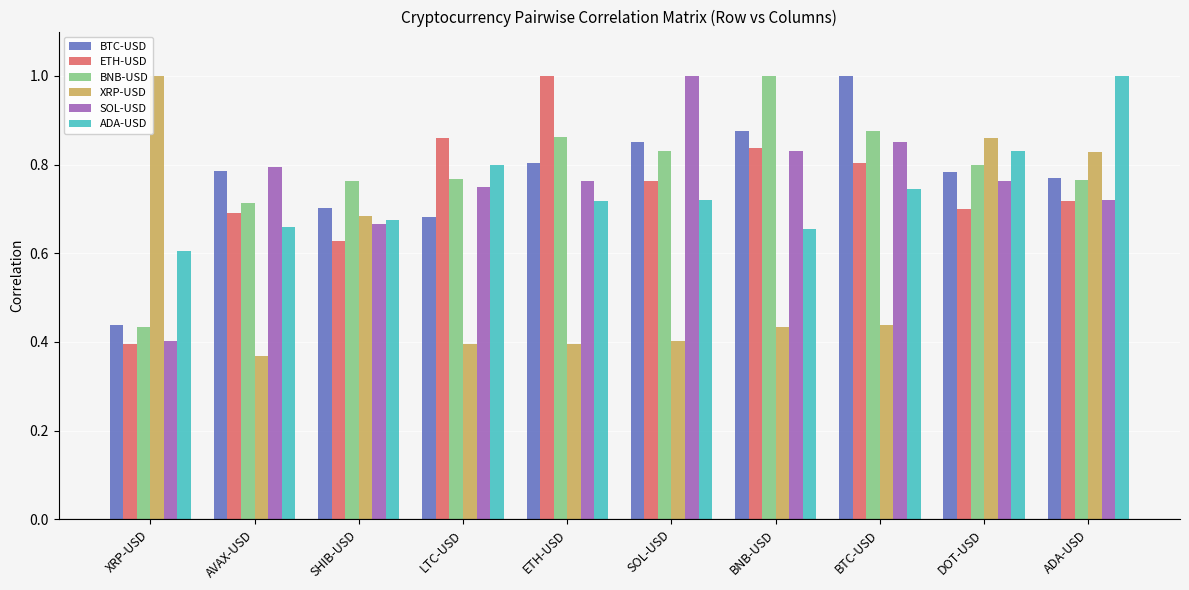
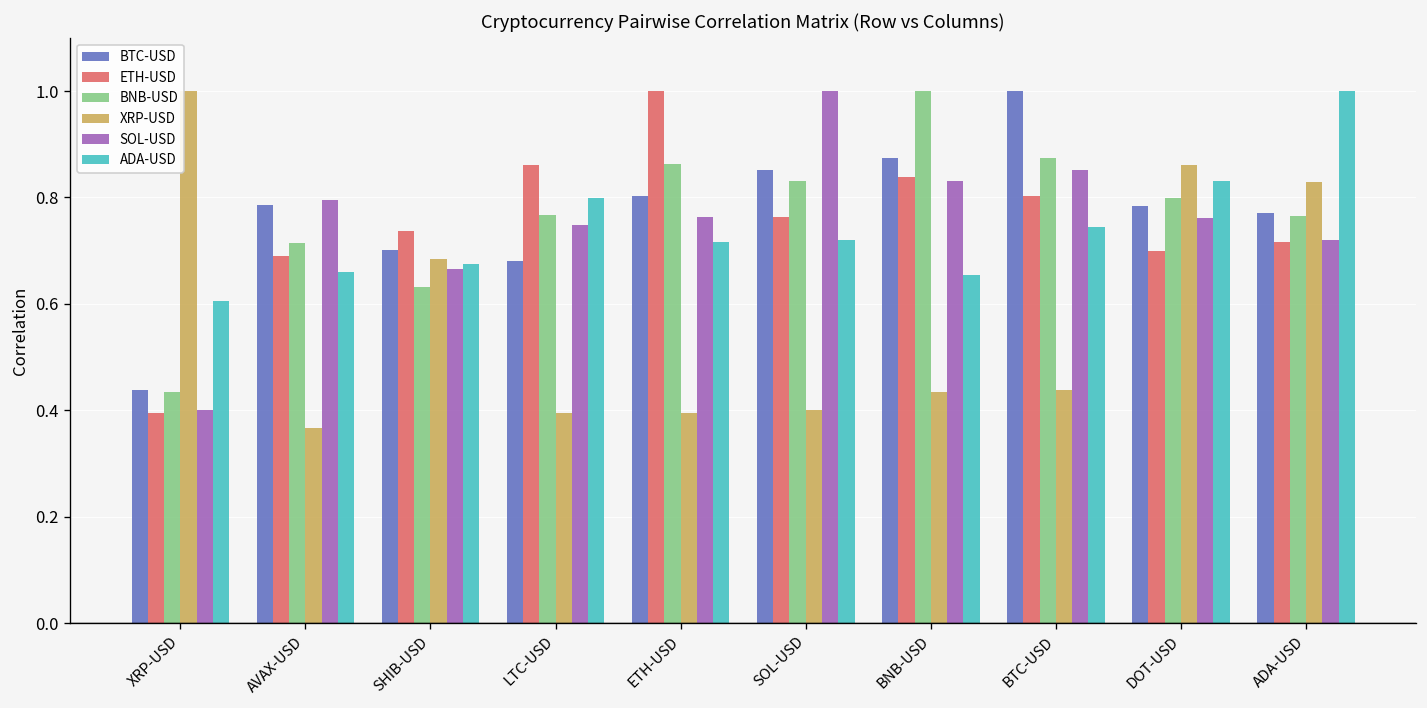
  {
    "BTC-USD": {
      "XRP-USD": 0.44,
      "AVAX-USD": 0.79,
      "SHIB-USD": 0.70,
      "LTC-USD": 0.68,
      "ETH-USD": 0.80,
      "SOL-USD": 0.85,
      "BNB-USD": 0.88,
      "BTC-USD": 1.00,
      "DOT-USD": 0.78,
      "ADA-USD": 0.77
    },
    "ETH-USD": {
      "XRP-USD": 0.39,
      "AVAX-USD": 0.69,
-     "SHIB-USD": 0.63,
+     "SHIB-USD": 0.74,
      "LTC-USD": 0.86,
      "ETH-USD": 1.00,
      "SOL-USD": 0.76,
      "BNB-USD": 0.84,
      "BTC-USD": 0.80,
      "DOT-USD": 0.70,
      "ADA-USD": 0.72
    },
    "BNB-USD": {
      "XRP-USD": 0.43,
      "AVAX-USD": 0.71,
-     "SHIB-USD": 0.76,
+     "SHIB-USD": 0.63,
      "LTC-USD": 0.77,
      "ETH-USD": 0.86,
      "SOL-USD": 0.83,
      "BNB-USD": 1.00,
      "BTC-USD": 0.88,
      "DOT-USD": 0.80,
      "ADA-USD": 0.77
    },
    "XRP-USD": {
      "XRP-USD": 1.00,
      "AVAX-USD": 0.37,
      "SHIB-USD": 0.68,
      "LTC-USD": 0.40,
      "ETH-USD": 0.39,
      "SOL-USD": 0.40,
      "BNB-USD": 0.43,
      "BTC-USD": 0.44,
      "DOT-USD": 0.86,
      "ADA-USD": 0.83
    },
    "SOL-USD": {
      "XRP-USD": 0.40,
      "AVAX-USD": 0.79,
      "SHIB-USD": 0.67,
      "LTC-USD": 0.75,
      "ETH-USD": 0.76,
      "SOL-USD": 1.00,
      "BNB-USD": 0.83,
      "BTC-USD": 0.85,
      "DOT-USD": 0.76,
      "ADA-USD": 0.72
    },
    "ADA-USD": {
      "XRP-USD": 0.60,
      "AVAX-USD": 0.66,
      "SHIB-USD": 0.68,
      "LTC-USD": 0.80,
      "ETH-USD": 0.72,
      "SOL-USD": 0.72,
      "BNB-USD": 0.65,
      "BTC-USD": 0.75,
      "DOT-USD": 0.83,
      "ADA-USD": 1.00
    }
  }
